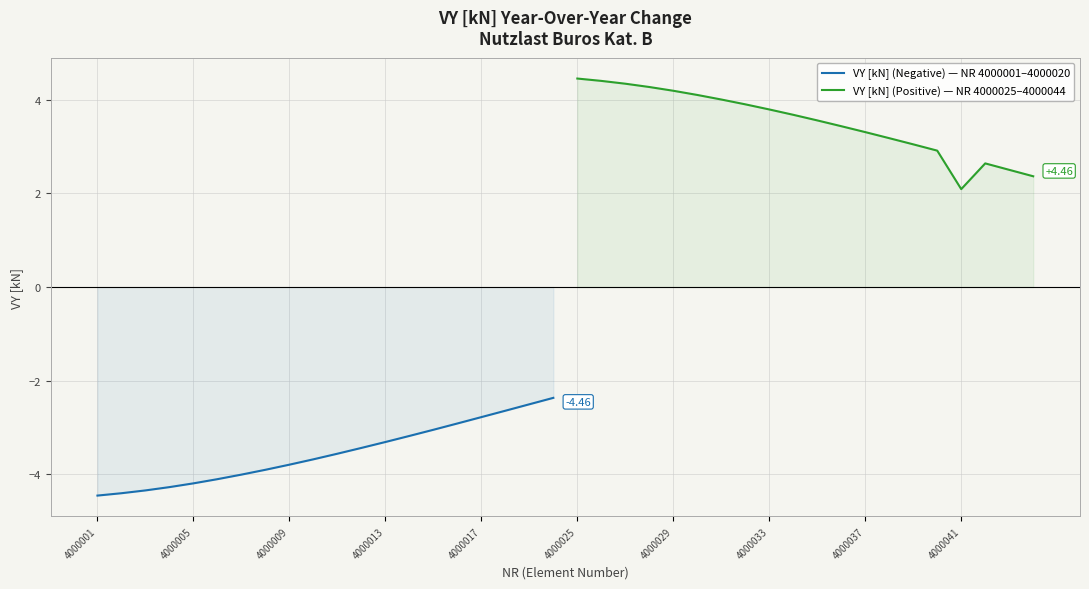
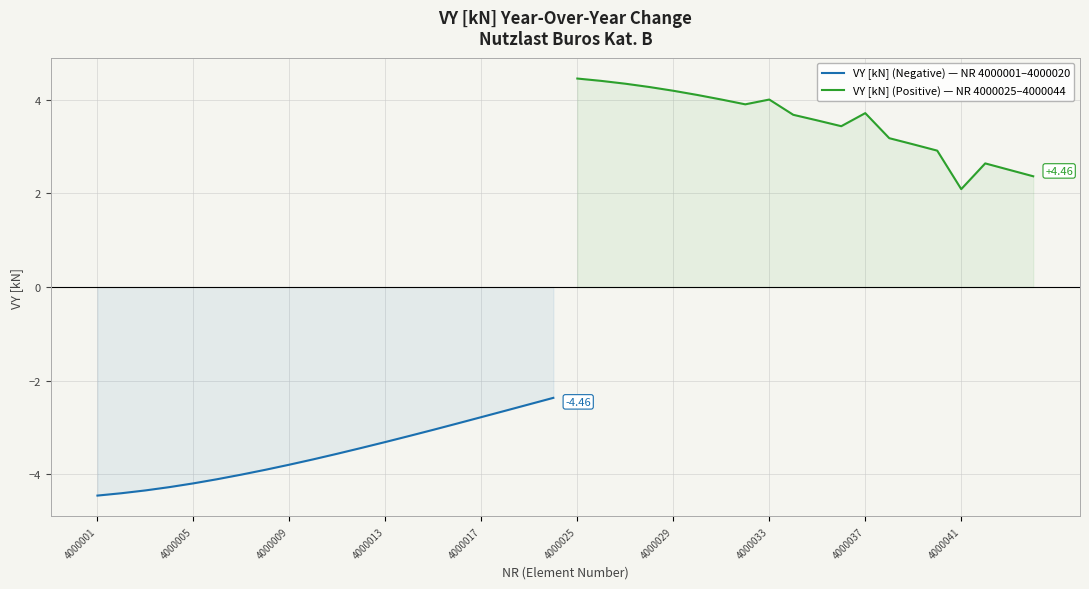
  {
    "VY [kN] (Positive) — NR 4000025–4000044": {
      "4000025": 4.5,
      "4000029": 4.2,
-     "4000033": 3.8,
-     "4000037": 3.3,
+     "4000033": 4.0,
+     "4000037": 3.7,
      "4000041": 2.1
    }
  }
